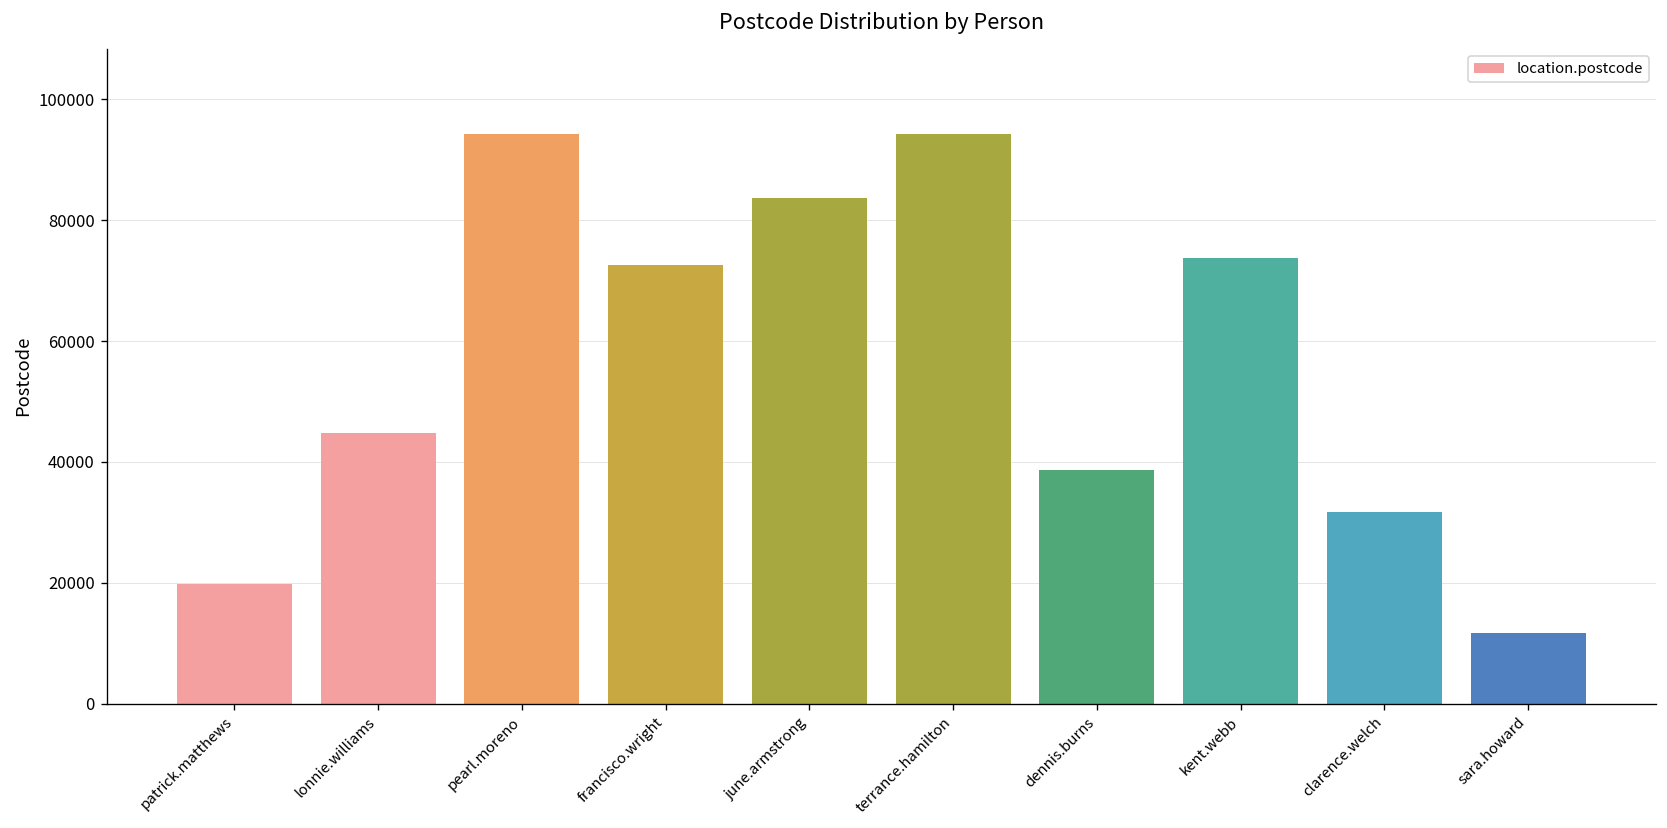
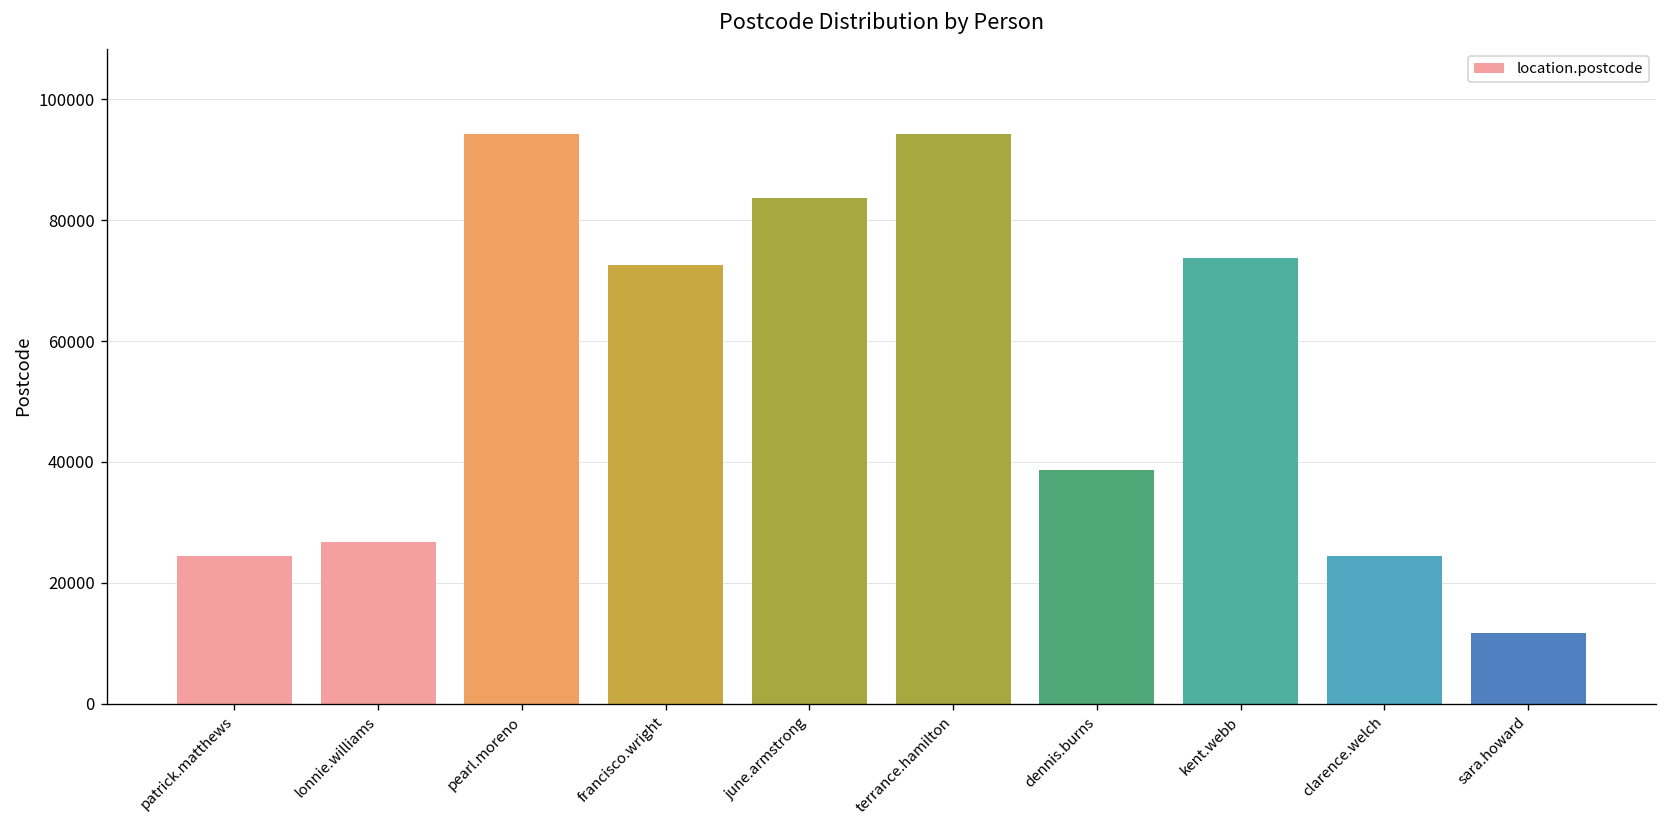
  {
-   "patrick.matthews": 20000,
-   "lonnie.williams": 45000,
+   "patrick.matthews": 24000,
+   "lonnie.williams": 27000,
    "pearl.moreno": 94000,
    "francisco.wright": 72000,
    "june.armstrong": 84000,
    "terrance.hamilton": 94000,
    "dennis.burns": 39000,
    "kent.webb": 74000,
-   "clarence.welch": 32000,
+   "clarence.welch": 24000,
    "sara.howard": 12000
  }
